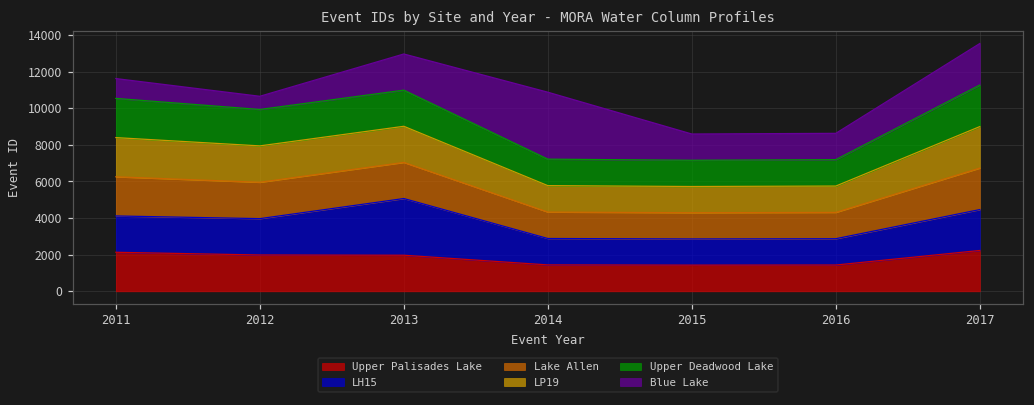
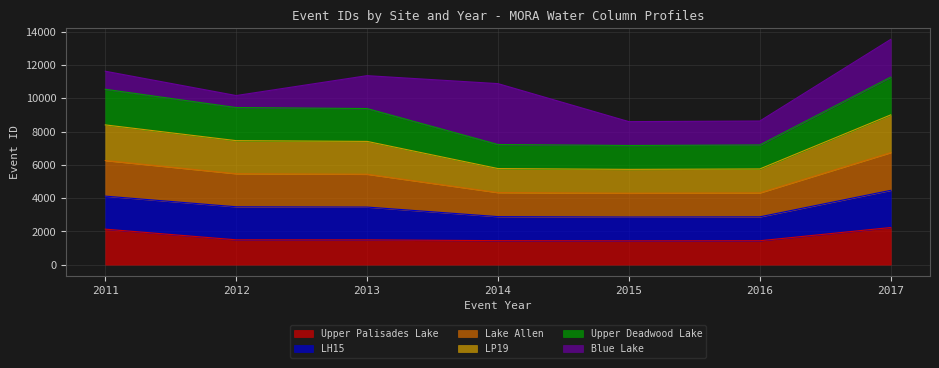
  {
    "Upper Palisades Lake": {
      "2011": 2100,
-     "2012": 2000,
-     "2013": 2000,
+     "2012": 1500,
+     "2013": 1500,
      "2014": 1400,
      "2015": 1400,
      "2016": 1400,
      "2017": 2200
    },
    "LH15": {
      "2011": 2000,
      "2012": 2000,
-     "2013": 3100,
+     "2013": 2000,
      "2014": 1400,
      "2015": 1400,
      "2016": 1400,
      "2017": 2200
    },
    "Upper Deadwood Lake": {
      "2011": 2100,
      "2012": 2000,
      "2013": 2000,
      "2014": 1400,
      "2015": 1400,
      "2016": 1400,
      "2017": 2300
    },
    "Blue Lake": {
      "2011": 1100,
      "2012": 700,
      "2013": 2000,
      "2014": 3700,
      "2015": 1400,
      "2016": 1400,
      "2017": 2300
    }
  }
